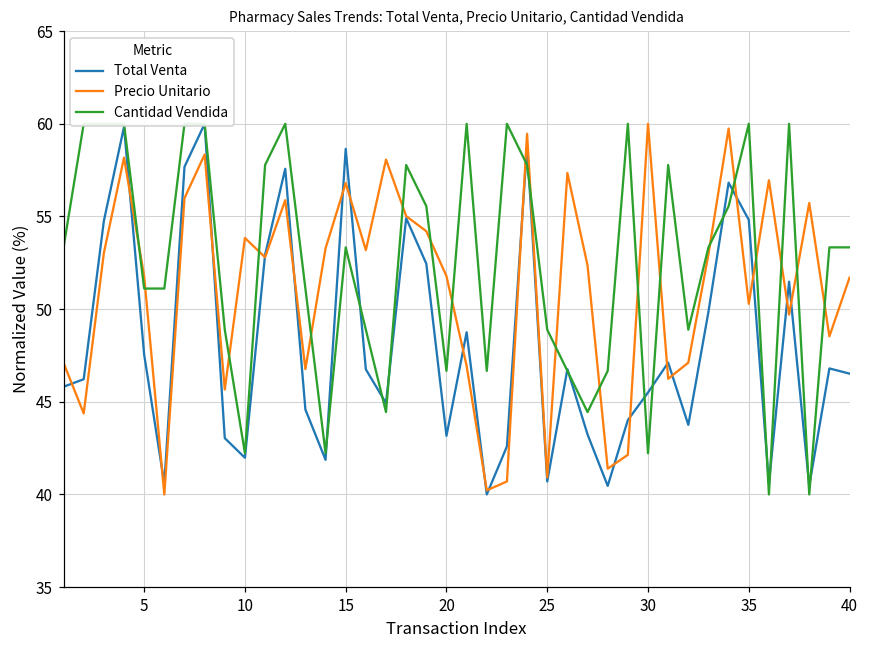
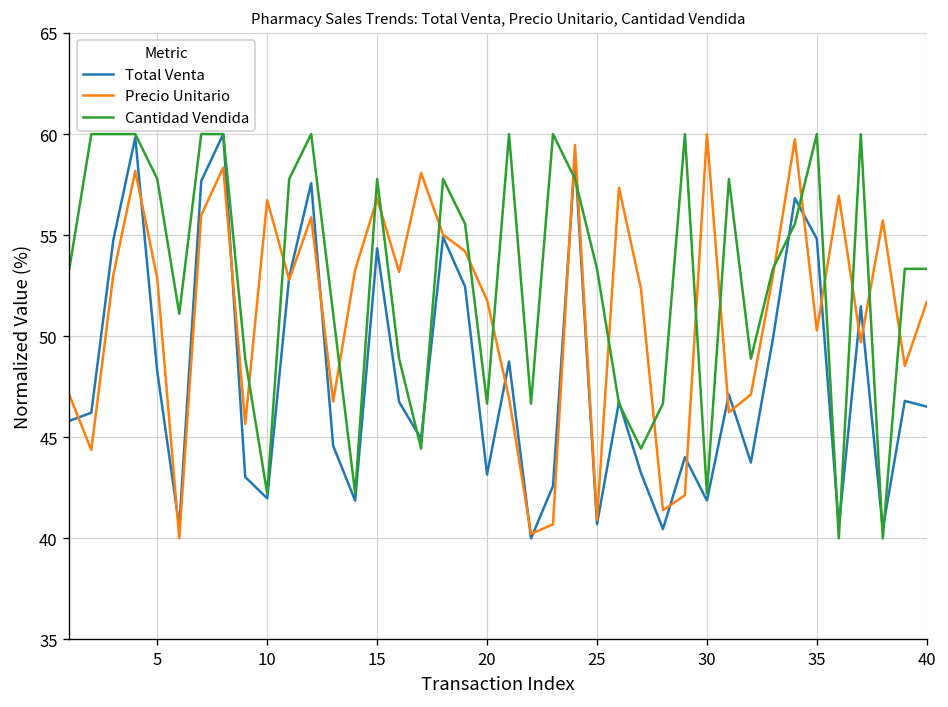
  {
    "Total Venta": {
-     "5": 47.5,
+     "5": 48.2,
      "10": 42.0,
-     "15": 58.6,
+     "15": 54.3,
      "20": 43.2,
      "25": 40.7,
-     "30": 45.5,
+     "30": 41.9,
      "35": 54.8,
      "40": 46.5
    },
    "Precio Unitario": {
-     "5": 51.8,
-     "10": 53.8,
+     "5": 52.9,
+     "10": 56.7,
      "15": 56.8,
      "20": 51.8,
      "25": 40.9,
      "30": 60.0,
      "35": 50.3,
      "40": 51.7
    },
    "Cantidad Vendida": {
-     "5": 51.1,
+     "5": 57.8,
      "10": 42.2,
-     "15": 53.3,
+     "15": 57.8,
      "20": 46.7,
-     "25": 48.9,
+     "25": 53.3,
      "30": 42.2,
      "35": 60.0,
      "40": 53.3
    }
  }
